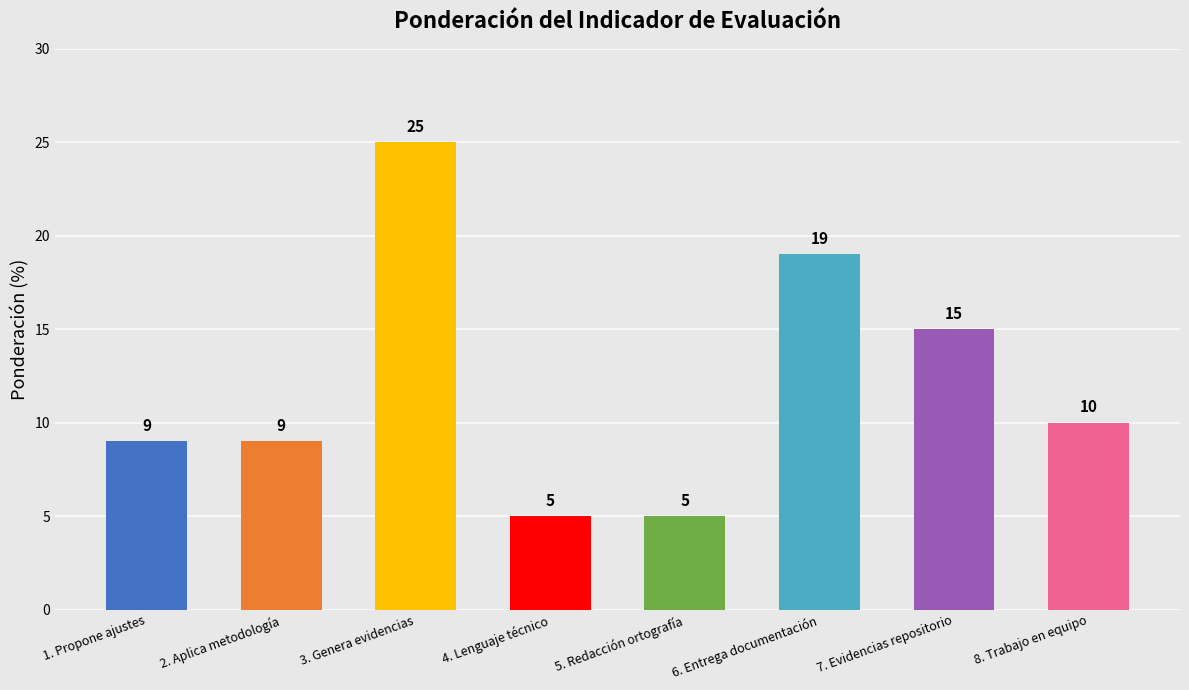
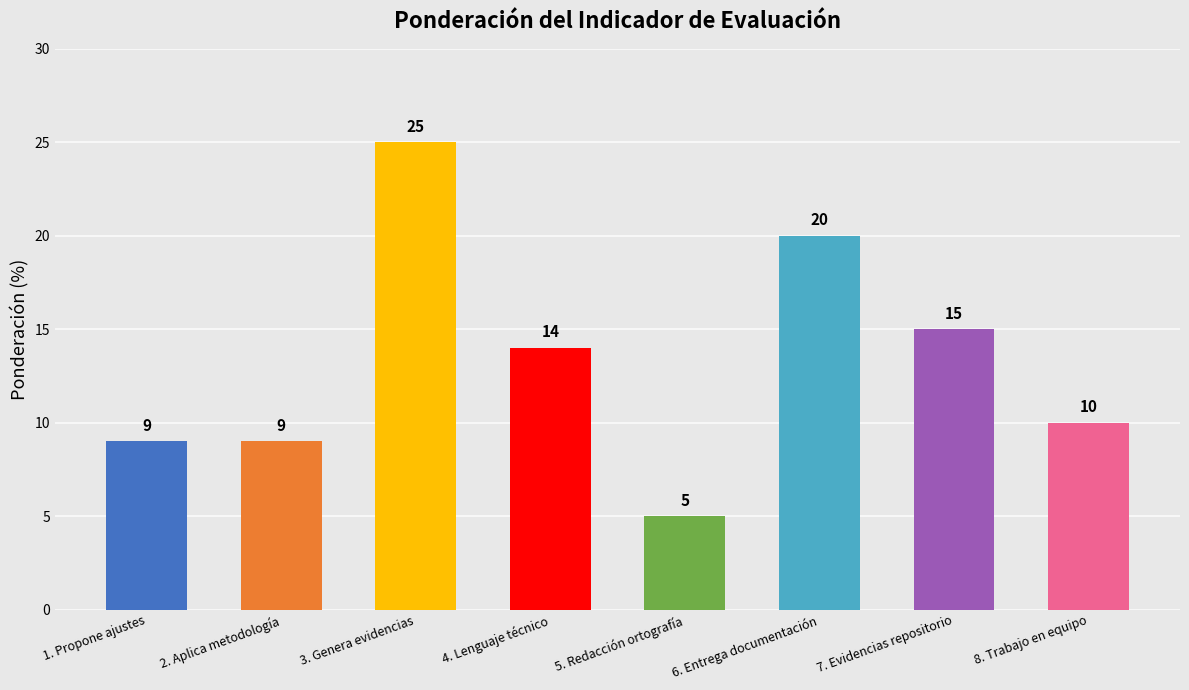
  {
    "1. Propone ajustes": 9,
    "2. Aplica metodología": 9,
    "3. Genera evidencias": 25,
-   "4. Lenguaje técnico": 5,
+   "4. Lenguaje técnico": 14,
    "5. Redacción ortografía": 5,
-   "6. Entrega documentación": 19,
+   "6. Entrega documentación": 20,
    "7. Evidencias repositorio": 15,
    "8. Trabajo en equipo": 10
  }
